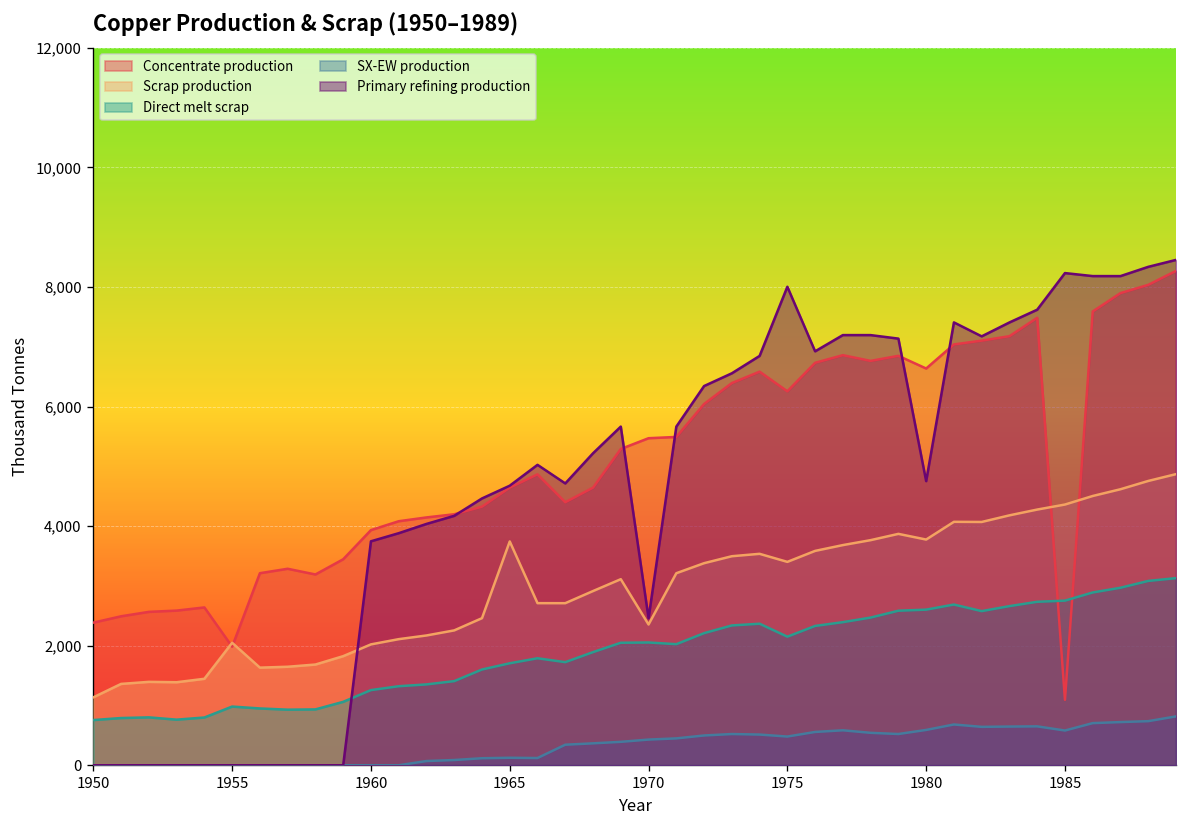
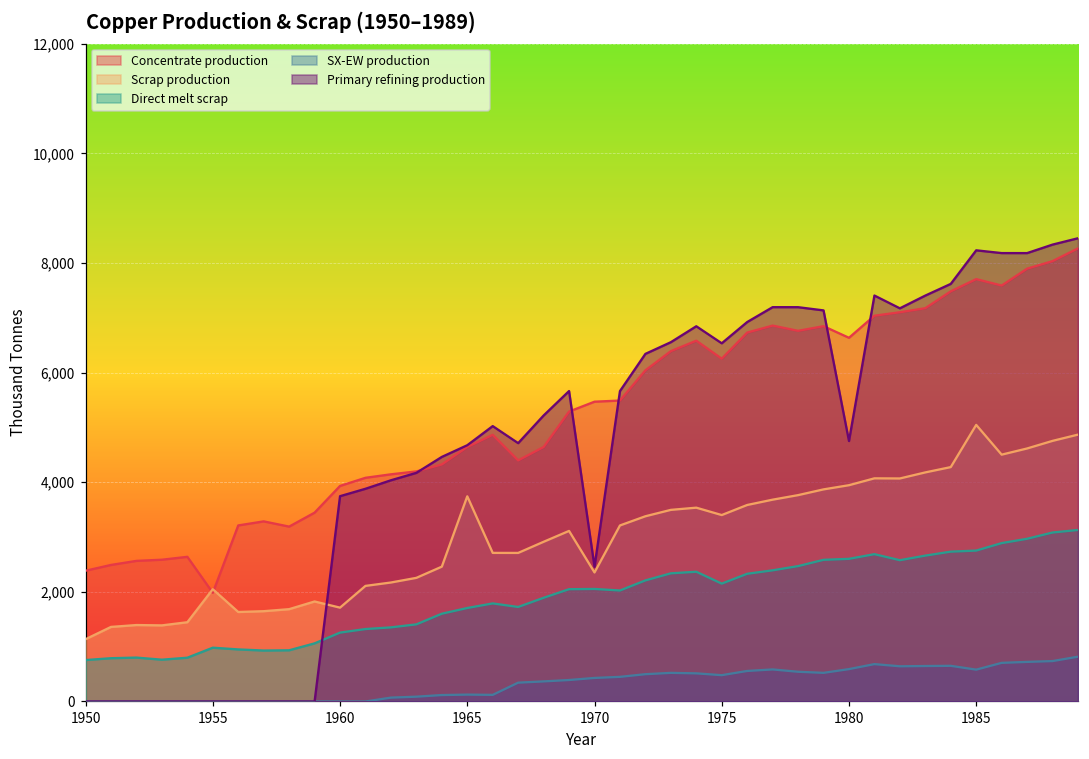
  {
    "Concentrate production": {
      "1950": "2,400",
      "1955": "2,000",
      "1960": "3,900",
      "1970": "5,500",
      "1975": "6,300",
      "1980": "6,600",
-     "1985": "1,100"
+     "1985": "7,700"
    },
    "Scrap production": {
      "1950": "1,100",
      "1955": "2,000",
-     "1960": "2,000",
+     "1960": "1,700",
      "1965": "3,700",
      "1970": "2,400",
      "1975": "3,400",
-     "1980": "3,800",
-     "1985": "4,400"
+     "1980": "3,900",
+     "1985": "5,000"
    },
    "Primary refining production": {
      "1960": "3,700",
      "1970": "2,500",
-     "1975": "8,000",
+     "1975": "6,500",
      "1980": "4,800",
      "1985": "8,200"
    }
  }
